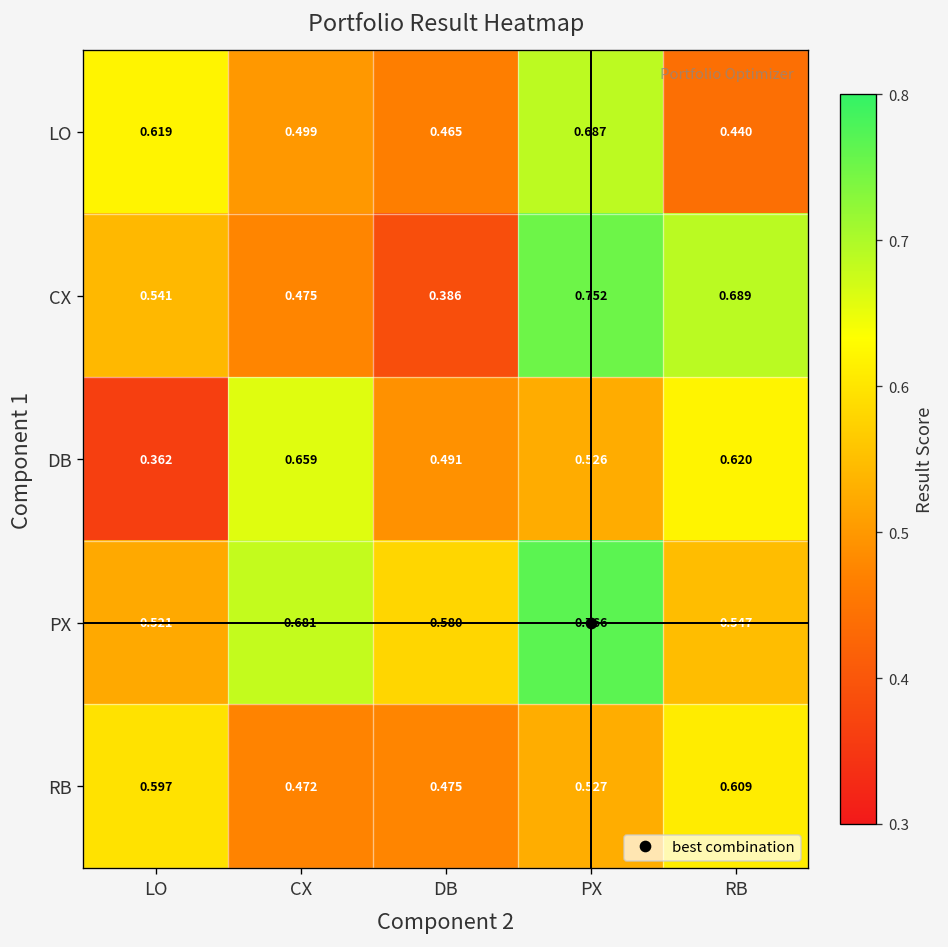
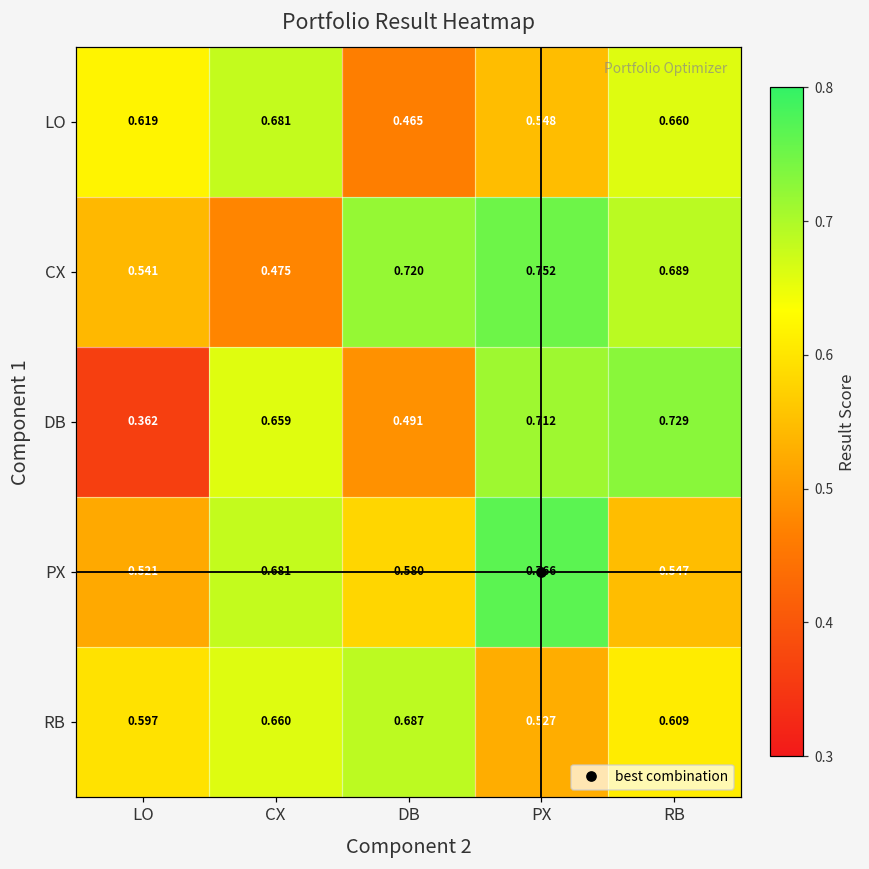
  {
    "LO": {
      "LO": 0.619,
-     "CX": 0.499,
+     "CX": 0.681,
      "DB": 0.465,
-     "PX": 0.687,
-     "RB": 0.440
+     "PX": 0.548,
+     "RB": 0.660
    },
    "CX": {
      "LO": 0.541,
      "CX": 0.475,
-     "DB": 0.386,
+     "DB": 0.720,
      "PX": 0.752,
      "RB": 0.689
    },
    "DB": {
      "LO": 0.362,
      "CX": 0.659,
      "DB": 0.491,
-     "PX": 0.526,
-     "RB": 0.620
+     "PX": 0.712,
+     "RB": 0.729
    },
    "PX": {
      "LO": 0.521,
      "CX": 0.681,
      "DB": 0.580,
      "RB": 0.547
    },
    "RB": {
      "LO": 0.597,
-     "CX": 0.472,
-     "DB": 0.475,
+     "CX": 0.660,
+     "DB": 0.687,
      "PX": 0.527,
      "RB": 0.609
    }
  }
